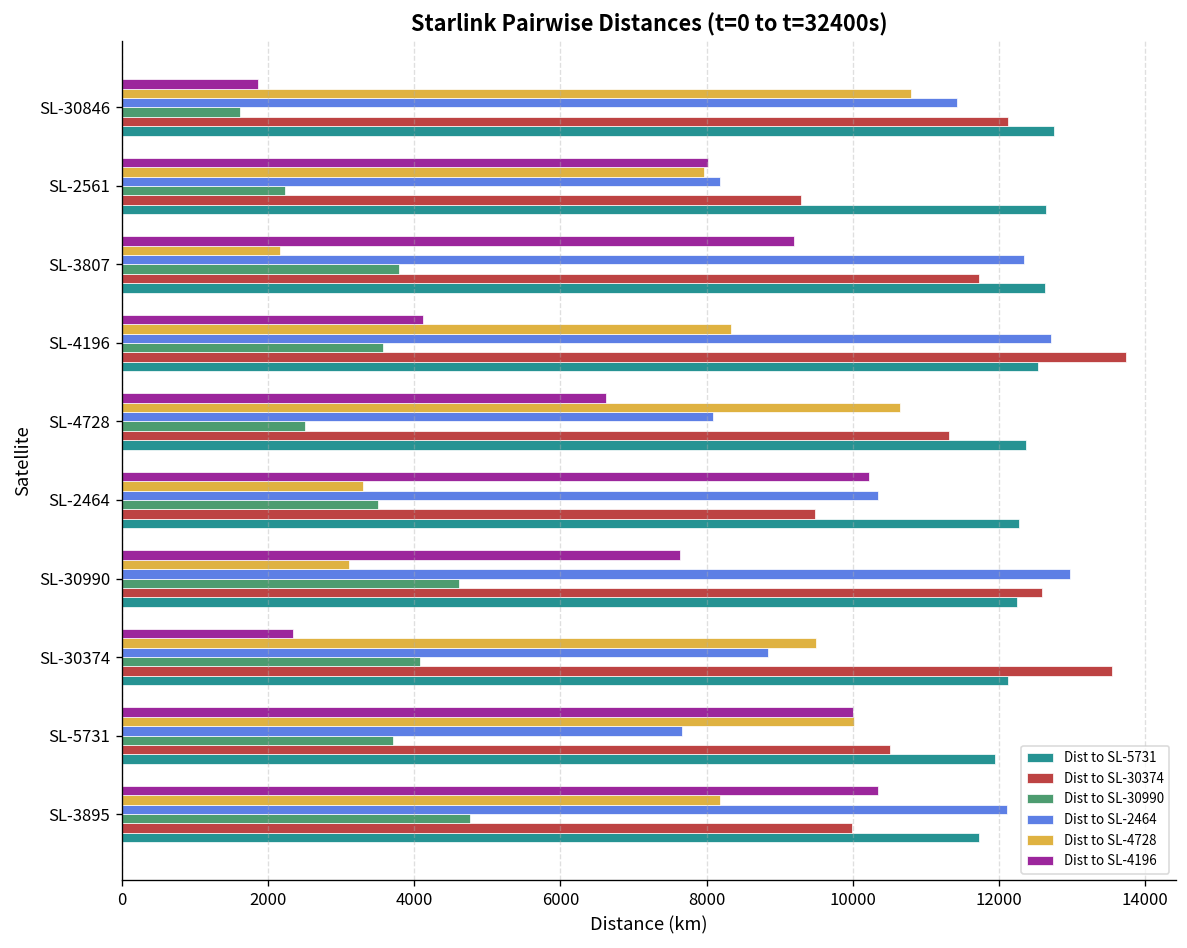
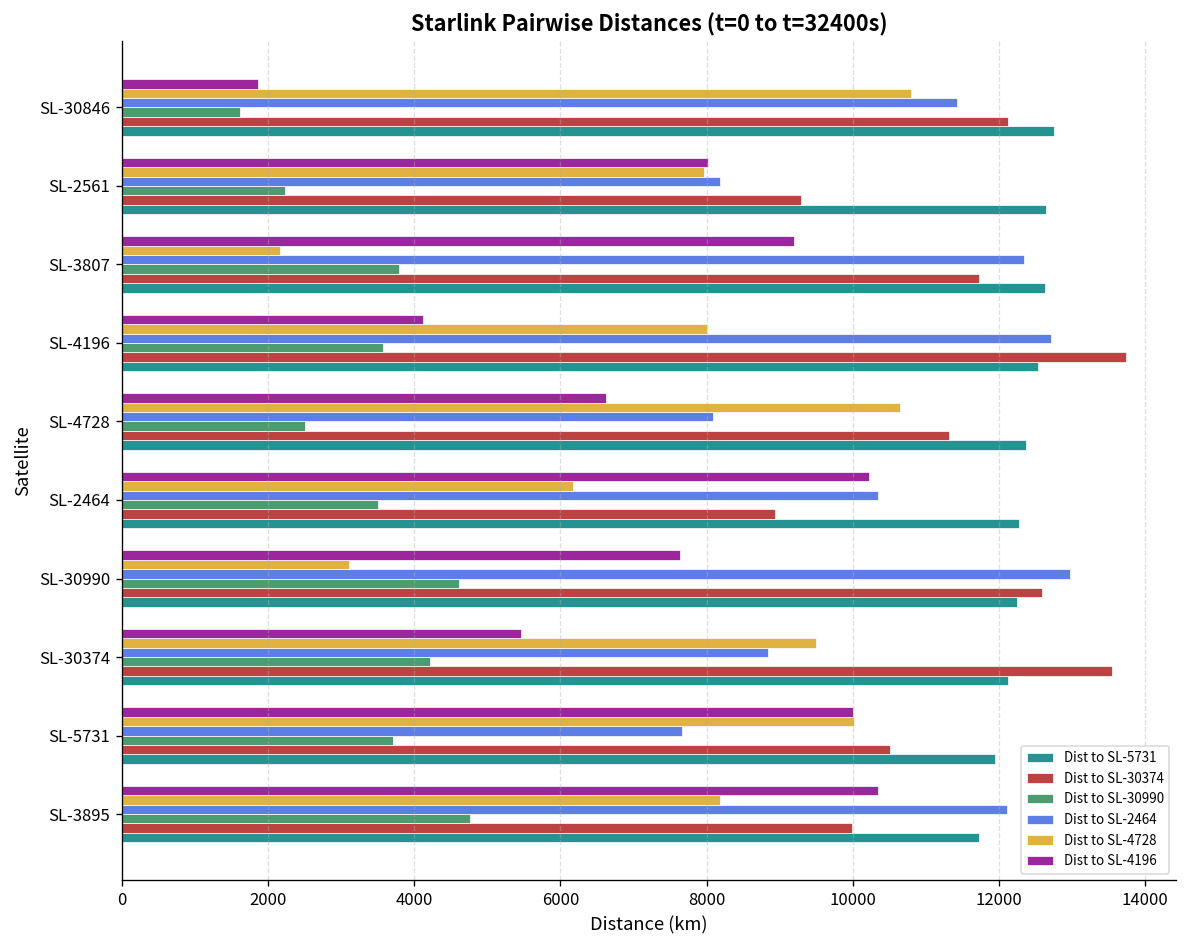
  {
    "Dist to SL-5731": {
      "SL-30846": 12800,
      "SL-2561": 12600,
      "SL-3807": 12600,
      "SL-4196": 12500,
      "SL-4728": 12400,
      "SL-2464": 12300,
      "SL-30990": 12200,
      "SL-30374": 12100,
      "SL-5731": 11900,
      "SL-3895": 11700
    },
    "Dist to SL-30374": {
      "SL-30846": 12100,
      "SL-2561": 9300,
      "SL-3807": 11700,
      "SL-4196": 13700,
      "SL-4728": 11300,
-     "SL-2464": 9500,
+     "SL-2464": 8900,
      "SL-30990": 12600,
      "SL-30374": 13600,
      "SL-5731": 10500,
      "SL-3895": 10000
    },
    "Dist to SL-30990": {
      "SL-30846": 1600,
      "SL-2561": 2200,
      "SL-3807": 3800,
      "SL-4196": 3600,
      "SL-4728": 2500,
      "SL-2464": 3500,
      "SL-30990": 4600,
-     "SL-30374": 4100,
+     "SL-30374": 4200,
      "SL-5731": 3700,
      "SL-3895": 4800
    },
    "Dist to SL-2464": {
      "SL-30846": 11400,
      "SL-2561": 8200,
      "SL-3807": 12300,
      "SL-4196": 12700,
      "SL-4728": 8100,
      "SL-2464": 10300,
      "SL-30990": 13000,
      "SL-30374": 8800,
      "SL-5731": 7700,
      "SL-3895": 12100
    },
    "Dist to SL-4728": {
      "SL-30846": 10800,
      "SL-2561": 8000,
      "SL-3807": 2200,
-     "SL-4196": 8300,
+     "SL-4196": 8000,
      "SL-4728": 10600,
-     "SL-2464": 3300,
+     "SL-2464": 6200,
      "SL-30990": 3100,
      "SL-30374": 9500,
      "SL-5731": 10000,
      "SL-3895": 8200
    },
    "Dist to SL-4196": {
      "SL-30846": 1900,
      "SL-2561": 8000,
      "SL-3807": 9200,
      "SL-4196": 4100,
      "SL-4728": 6600,
      "SL-2464": 10200,
      "SL-30990": 7600,
-     "SL-30374": 2300,
+     "SL-30374": 5500,
      "SL-5731": 10000,
      "SL-3895": 10300
    }
  }
